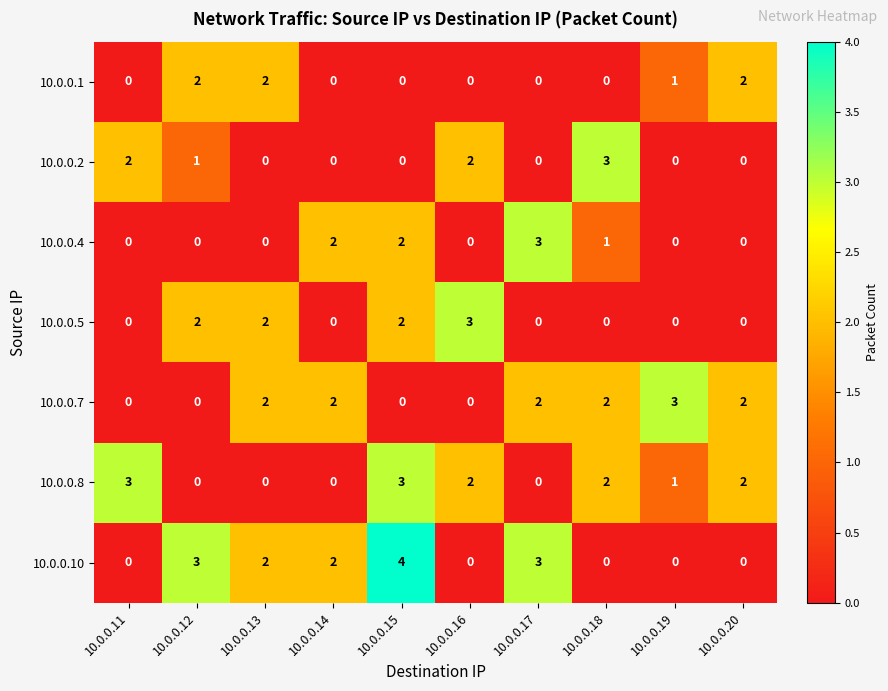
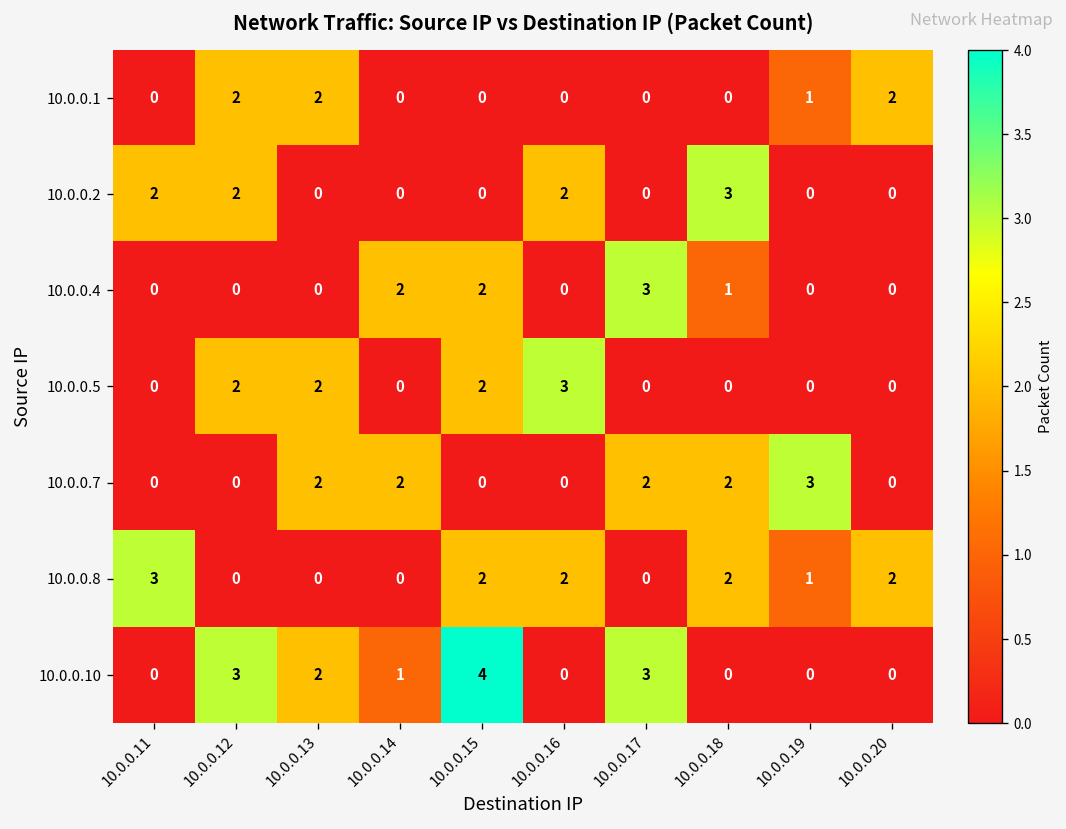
  {
    "10.0.0.1": {
      "10.0.0.11": 0,
      "10.0.0.12": 2,
      "10.0.0.13": 2,
      "10.0.0.14": 0,
      "10.0.0.15": 0,
      "10.0.0.16": 0,
      "10.0.0.17": 0,
      "10.0.0.18": 0,
      "10.0.0.19": 1,
      "10.0.0.20": 2
    },
    "10.0.0.2": {
      "10.0.0.11": 2,
-     "10.0.0.12": 1,
+     "10.0.0.12": 2,
      "10.0.0.13": 0,
      "10.0.0.14": 0,
      "10.0.0.15": 0,
      "10.0.0.16": 2,
      "10.0.0.17": 0,
      "10.0.0.18": 3,
      "10.0.0.19": 0,
      "10.0.0.20": 0
    },
    "10.0.0.4": {
      "10.0.0.11": 0,
      "10.0.0.12": 0,
      "10.0.0.13": 0,
      "10.0.0.14": 2,
      "10.0.0.15": 2,
      "10.0.0.16": 0,
      "10.0.0.17": 3,
      "10.0.0.18": 1,
      "10.0.0.19": 0,
      "10.0.0.20": 0
    },
    "10.0.0.5": {
      "10.0.0.11": 0,
      "10.0.0.12": 2,
      "10.0.0.13": 2,
      "10.0.0.14": 0,
      "10.0.0.15": 2,
      "10.0.0.16": 3,
      "10.0.0.17": 0,
      "10.0.0.18": 0,
      "10.0.0.19": 0,
      "10.0.0.20": 0
    },
    "10.0.0.7": {
      "10.0.0.11": 0,
      "10.0.0.12": 0,
      "10.0.0.13": 2,
      "10.0.0.14": 2,
      "10.0.0.15": 0,
      "10.0.0.16": 0,
      "10.0.0.17": 2,
      "10.0.0.18": 2,
      "10.0.0.19": 3,
-     "10.0.0.20": 2
+     "10.0.0.20": 0
    },
    "10.0.0.8": {
      "10.0.0.11": 3,
      "10.0.0.12": 0,
      "10.0.0.13": 0,
      "10.0.0.14": 0,
-     "10.0.0.15": 3,
+     "10.0.0.15": 2,
      "10.0.0.16": 2,
      "10.0.0.17": 0,
      "10.0.0.18": 2,
      "10.0.0.19": 1,
      "10.0.0.20": 2
    },
    "10.0.0.10": {
      "10.0.0.11": 0,
      "10.0.0.12": 3,
      "10.0.0.13": 2,
-     "10.0.0.14": 2,
+     "10.0.0.14": 1,
      "10.0.0.15": 4,
      "10.0.0.16": 0,
      "10.0.0.17": 3,
      "10.0.0.18": 0,
      "10.0.0.19": 0,
      "10.0.0.20": 0
    }
  }
